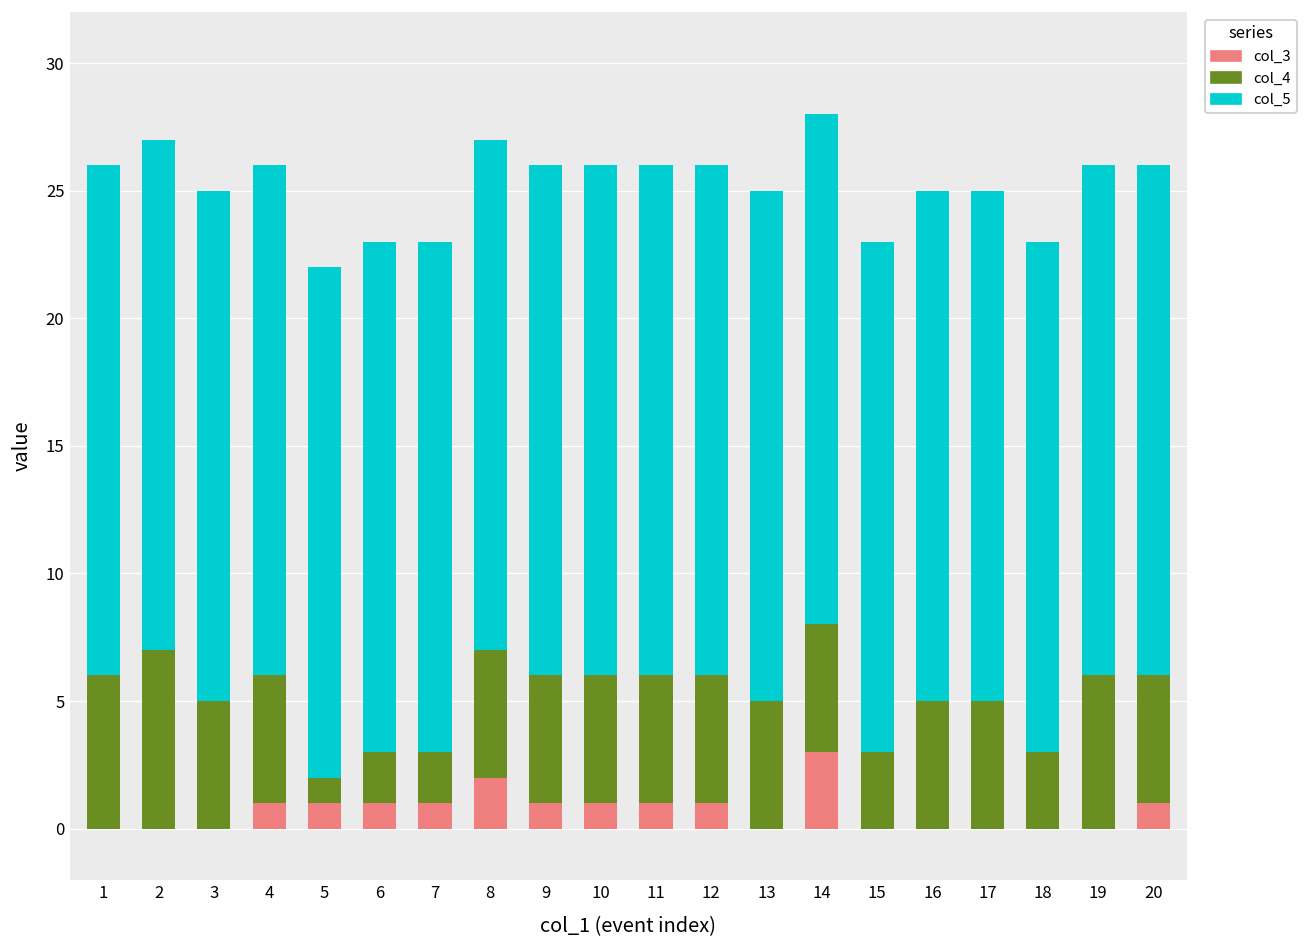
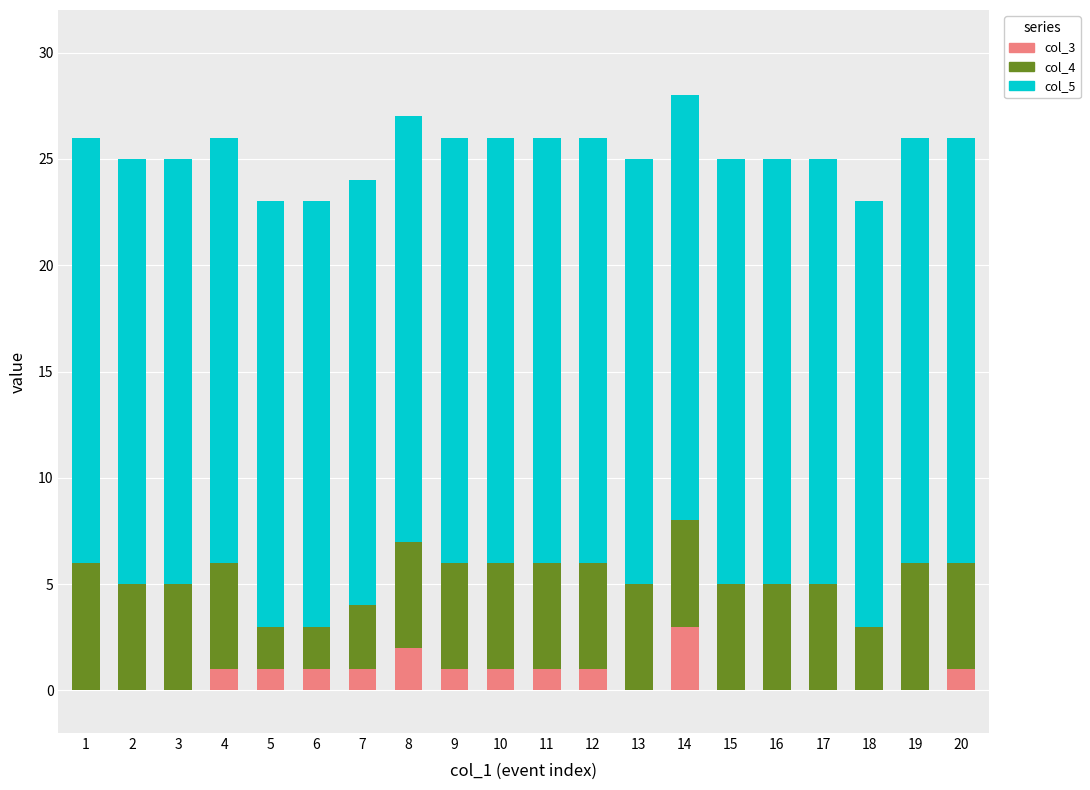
  {
    "col_3": {
      "1": 0,
      "2": 0,
      "3": 0,
      "4": 1,
      "5": 1,
      "6": 1,
      "7": 1,
      "8": 2,
      "9": 1,
      "10": 1,
      "11": 1,
      "12": 1,
      "13": 0,
      "14": 3,
      "15": 0,
      "16": 0,
      "17": 0,
      "18": 0,
      "19": 0,
      "20": 1
    },
    "col_4": {
      "1": 6,
-     "2": 7,
+     "2": 5,
      "3": 5,
      "4": 5,
-     "5": 1,
+     "5": 2,
      "6": 2,
-     "7": 2,
+     "7": 3,
      "8": 5,
      "9": 5,
      "10": 5,
      "11": 5,
      "12": 5,
      "13": 5,
      "14": 5,
-     "15": 3,
+     "15": 5,
      "16": 5,
      "17": 5,
      "18": 3,
      "19": 6,
      "20": 5
    },
    "col_5": {
      "1": 20,
      "2": 20,
      "3": 20,
      "4": 20,
      "5": 20,
      "6": 20,
      "7": 20,
      "8": 20,
      "9": 20,
      "10": 20,
      "11": 20,
      "12": 20,
      "13": 20,
      "14": 20,
      "15": 20,
      "16": 20,
      "17": 20,
      "18": 20,
      "19": 20,
      "20": 20
    }
  }
